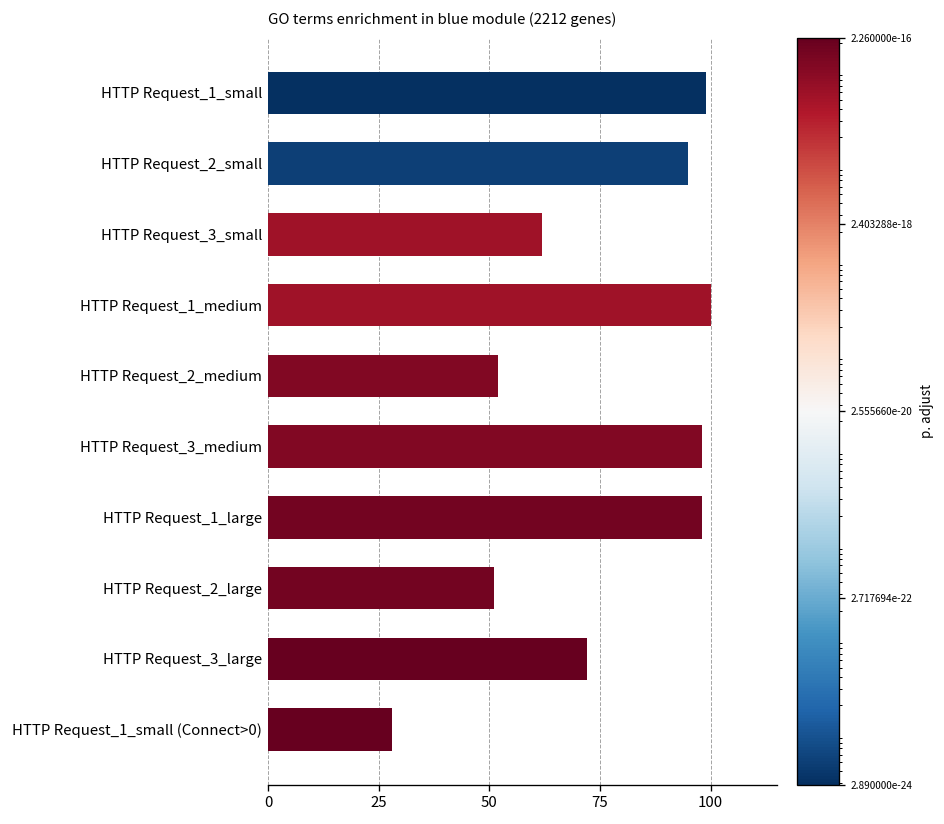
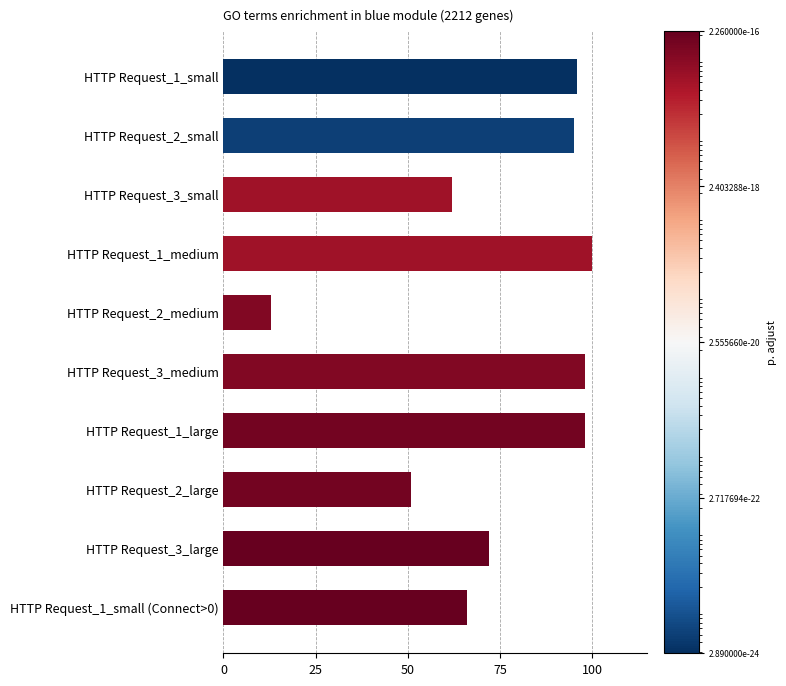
  {
-   "HTTP Request_1_small": 99,
+   "HTTP Request_1_small": 96,
    "HTTP Request_2_small": 95,
    "HTTP Request_3_small": 62,
    "HTTP Request_1_medium": 100,
-   "HTTP Request_2_medium": 52,
+   "HTTP Request_2_medium": 13,
    "HTTP Request_3_medium": 98,
    "HTTP Request_1_large": 98,
    "HTTP Request_2_large": 51,
    "HTTP Request_3_large": 72,
-   "HTTP Request_1_small (Connect>0)": 28
+   "HTTP Request_1_small (Connect>0)": 66
  }
